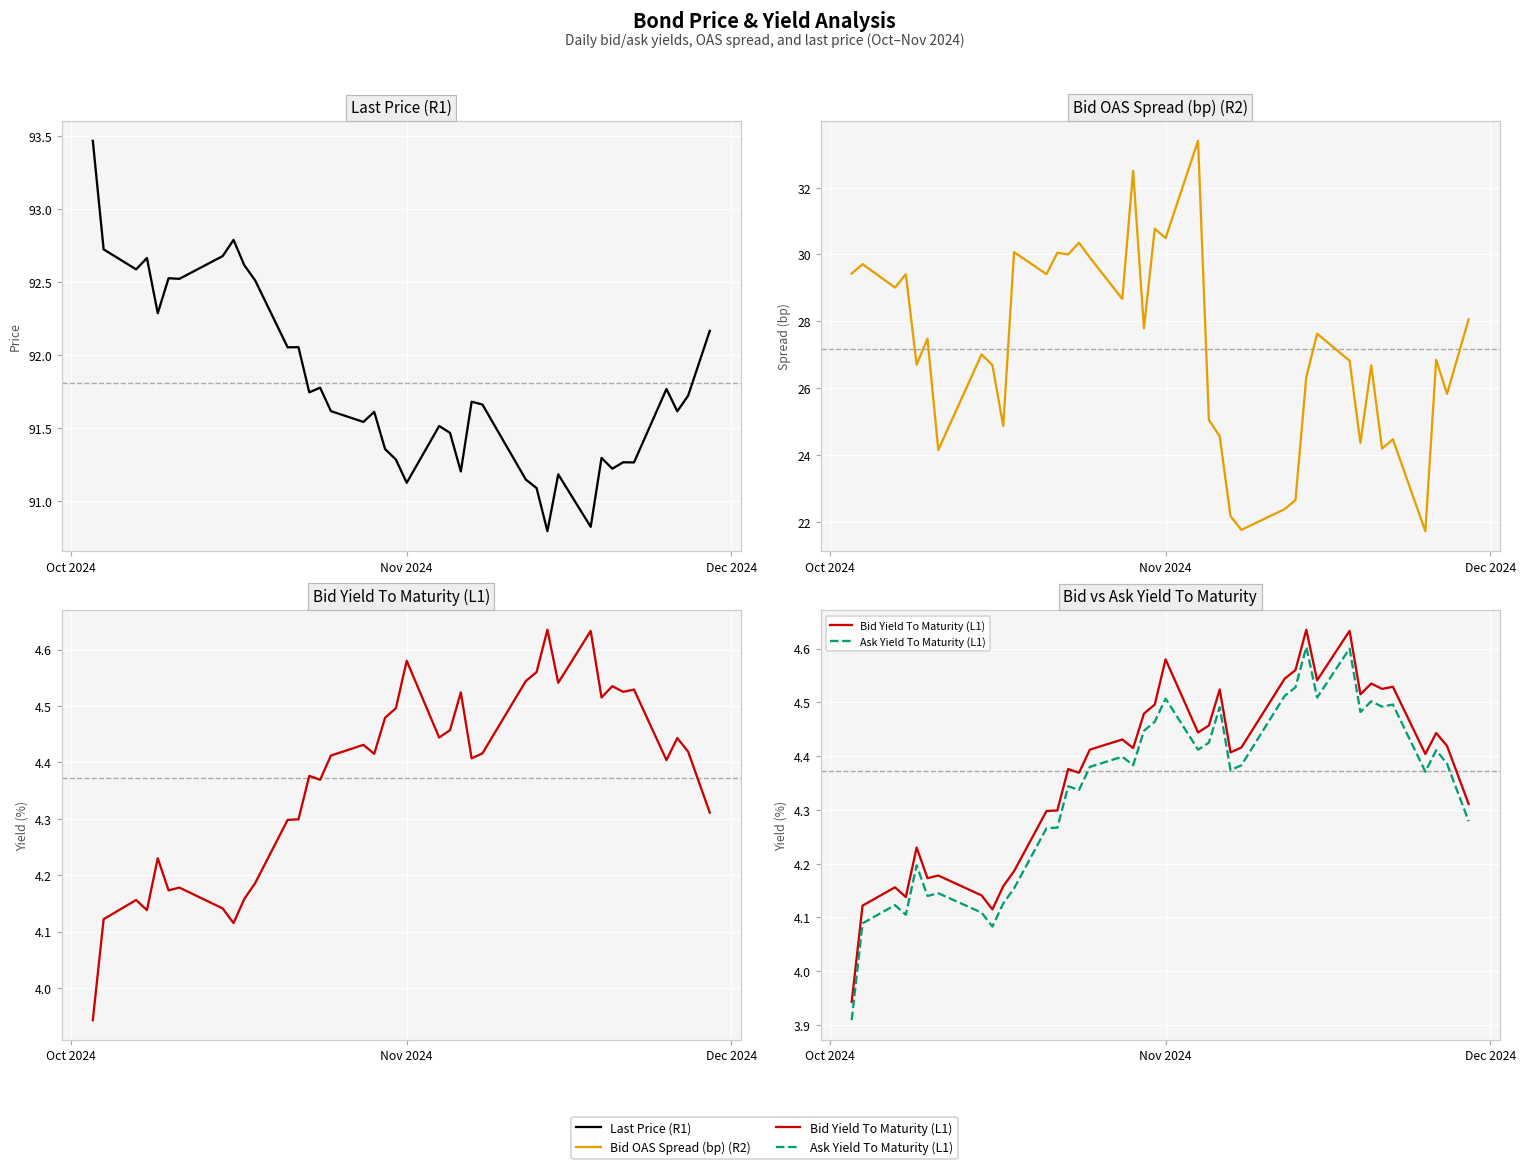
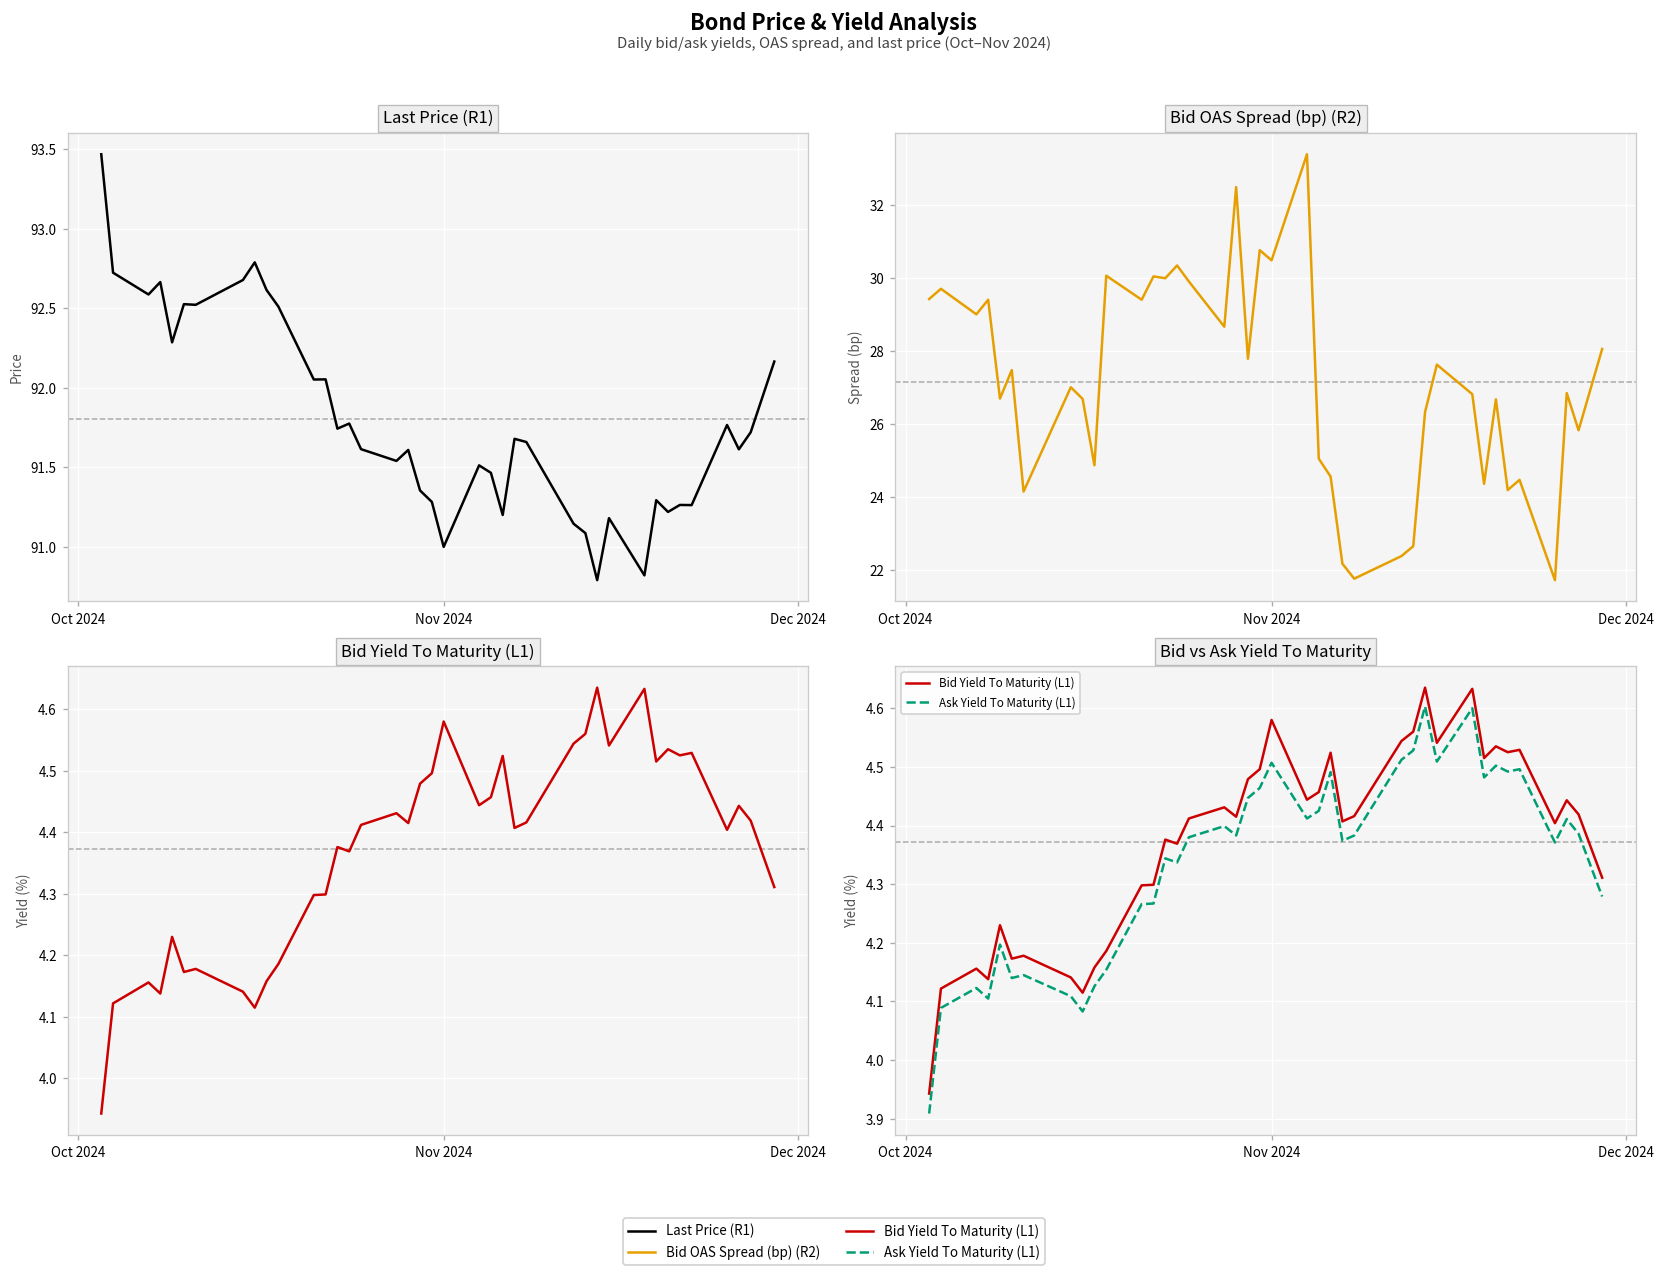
  {
    "Last Price (R1)": {
-     "Nov 2024": 91.12
+     "Nov 2024": 91.00
    },
    "Bid OAS Spread (bp) (R2)": {
      "Nov 2024": 30.5
    },
    "Bid Yield To Maturity (L1)": {
      "Nov 2024": 4.58
    },
    "Bid vs Ask Yield To Maturity": {
      "Bid Yield To Maturity (L1)": {
        "Nov 2024": 4.58
      },
      "Ask Yield To Maturity (L1)": {
        "Nov 2024": 4.51
      }
    }
  }
